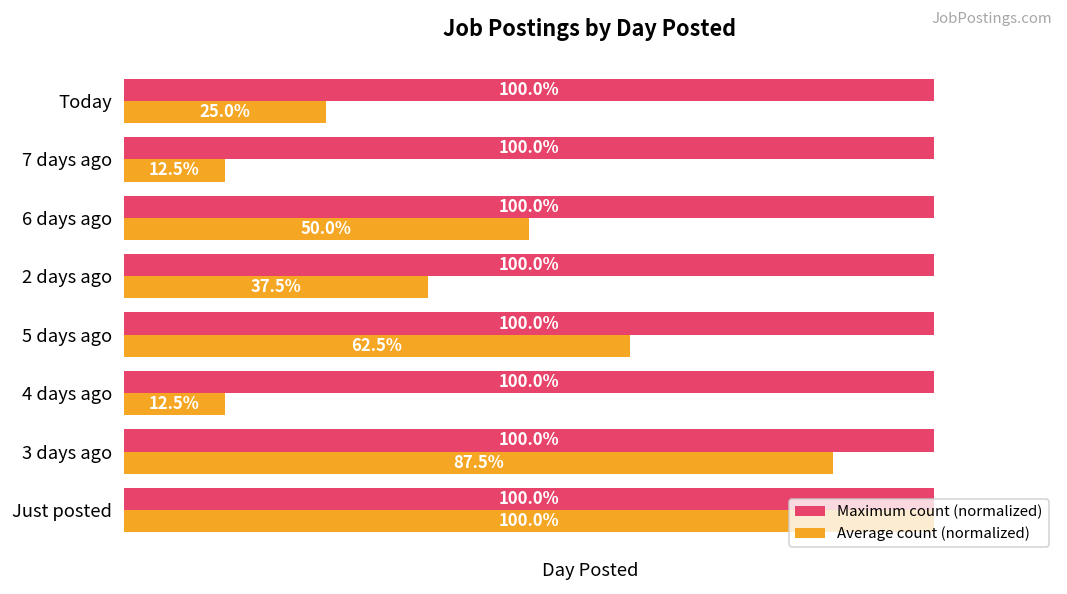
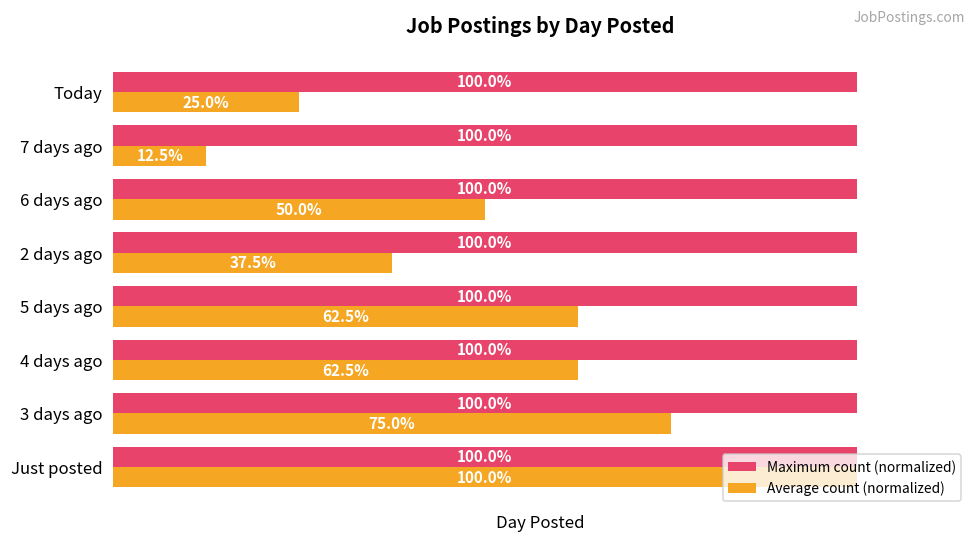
  {
    "Maximum count (normalized)": {
      "Today": "100.0%",
      "7 days ago": "100.0%",
      "6 days ago": "100.0%",
      "2 days ago": "100.0%",
      "5 days ago": "100.0%",
      "4 days ago": "100.0%",
      "3 days ago": "100.0%"
    },
    "Average count (normalized)": {
      "Today": "25.0%",
      "7 days ago": "12.5%",
      "6 days ago": "50.0%",
      "2 days ago": "37.5%",
      "5 days ago": "62.5%",
-     "4 days ago": "12.5%",
-     "3 days ago": "87.5%"
+     "4 days ago": "62.5%",
+     "3 days ago": "75.0%"
    }
  }
